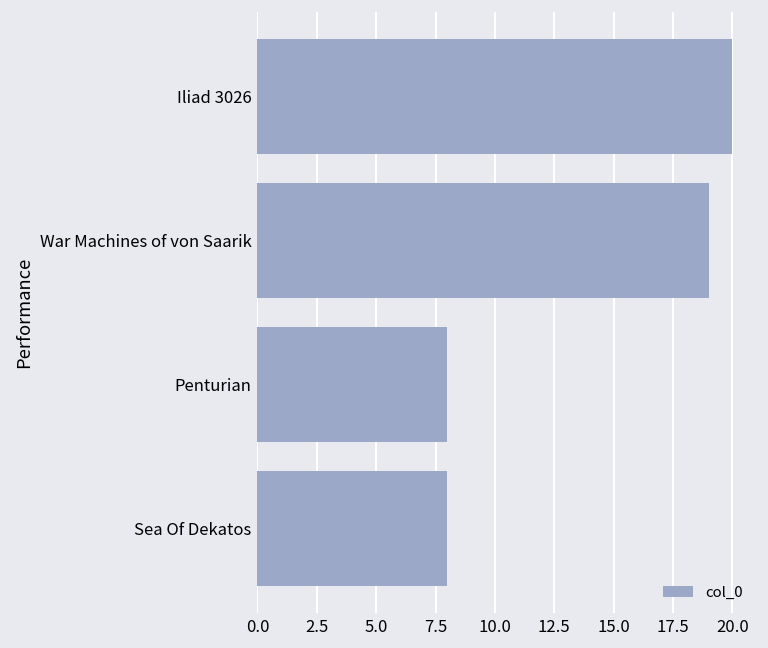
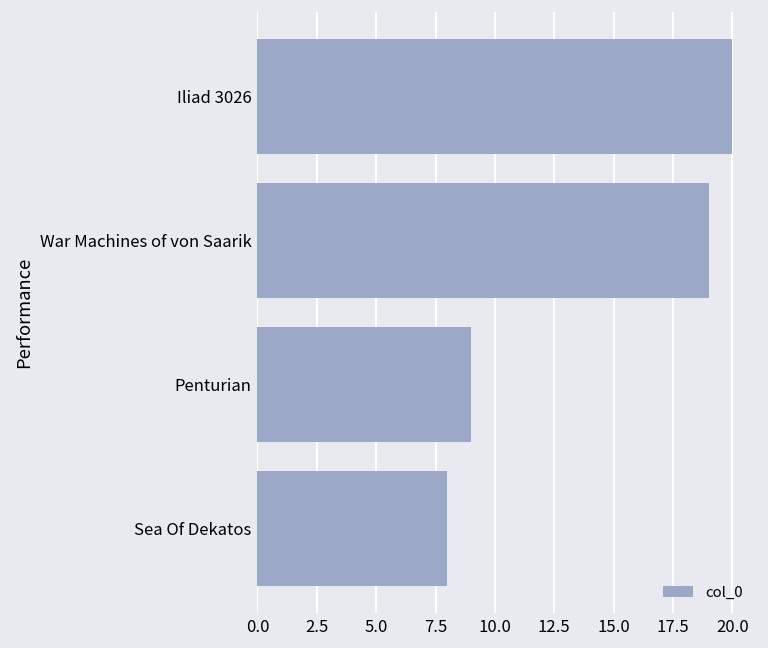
  {
    "Iliad 3026": 20,
    "War Machines of von Saarik": 19,
-   "Penturian": 8,
+   "Penturian": 9,
    "Sea Of Dekatos": 8
  }
